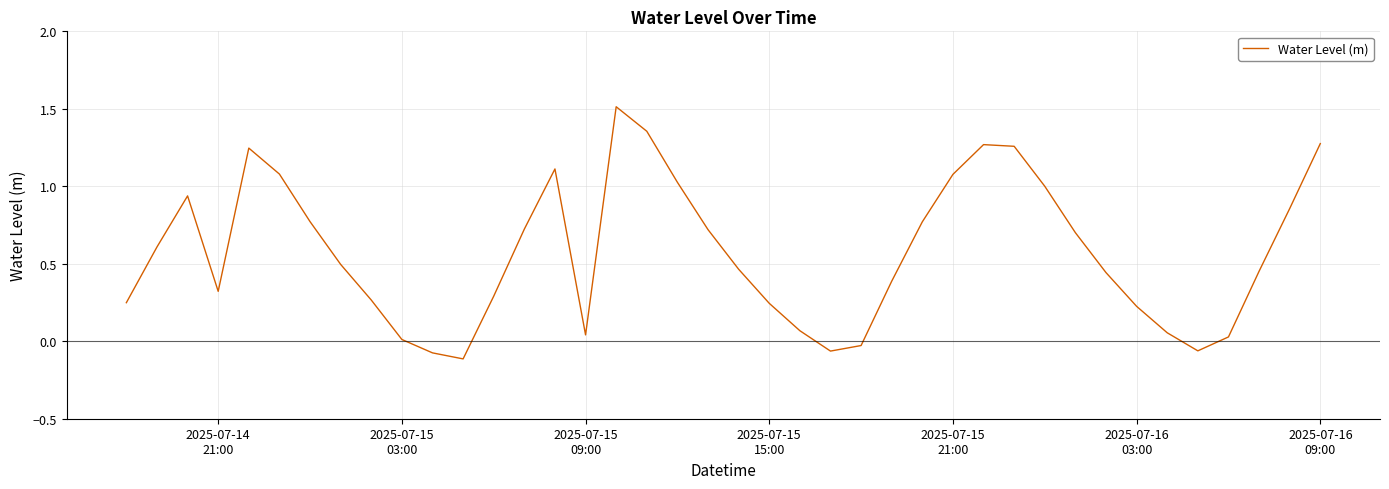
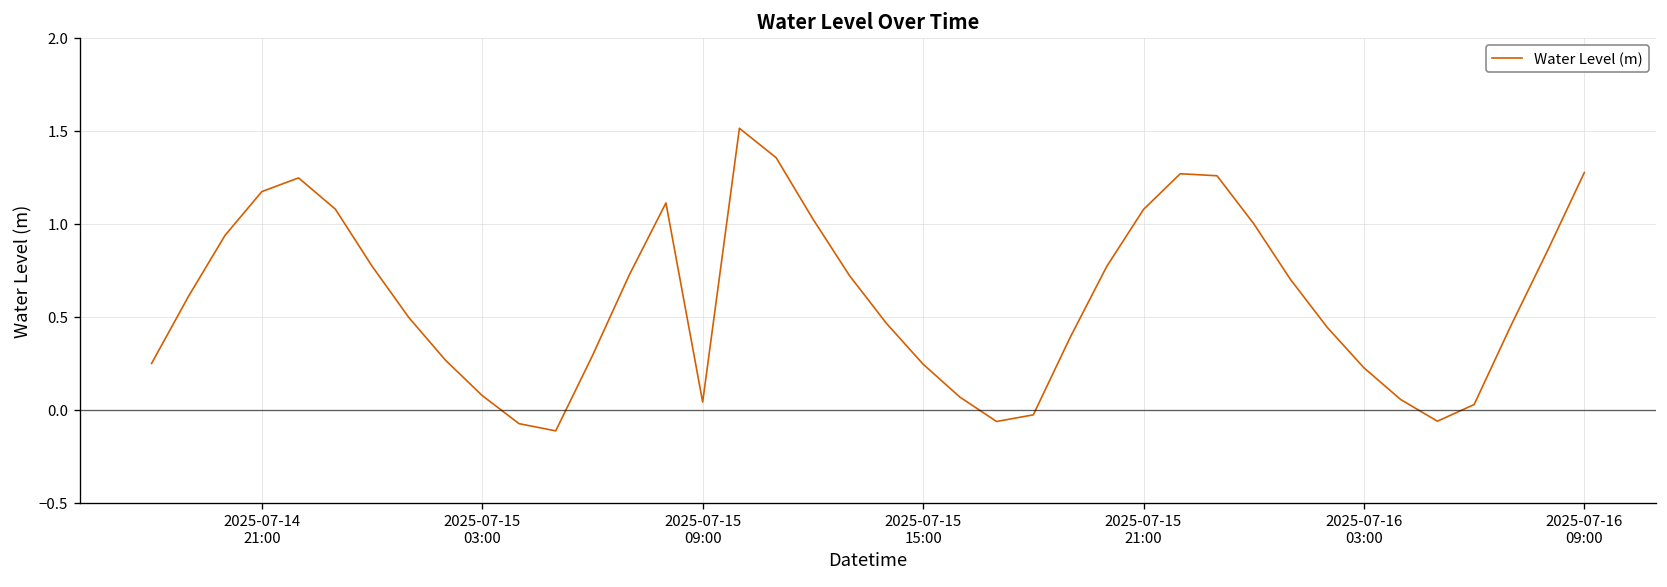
  {
-   "2025-07-14 21:00": 0.32,
-   "2025-07-15 03:00": 0.01,
+   "2025-07-14 21:00": 1.17,
+   "2025-07-15 03:00": 0.08,
    "2025-07-15 09:00": 0.04,
    "2025-07-15 15:00": 0.24,
    "2025-07-15 21:00": 1.08,
    "2025-07-16 03:00": 0.23,
    "2025-07-16 09:00": 1.28
  }
